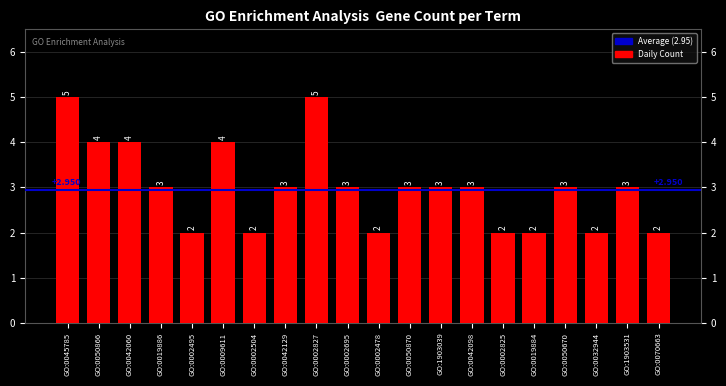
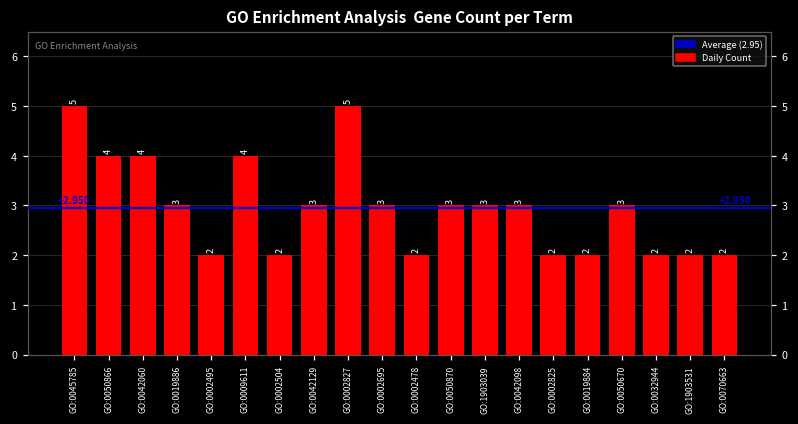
  {
    "GO:0045785": 5,
    "GO:0050866": 4,
    "GO:0042060": 4,
    "GO:0019886": 3,
    "GO:0002495": 2,
    "GO:0009611": 4,
    "GO:0002504": 2,
    "GO:0042129": 3,
    "GO:0002827": 5,
    "GO:0002695": 3,
    "GO:0002478": 2,
    "GO:0050870": 3,
    "GO:1903039": 3,
    "GO:0042098": 3,
    "GO:0002825": 2,
    "GO:0019884": 2,
    "GO:0050670": 3,
    "GO:0032944": 2,
-   "GO:1903531": 3,
+   "GO:1903531": 2,
    "GO:0070663": 2
  }
